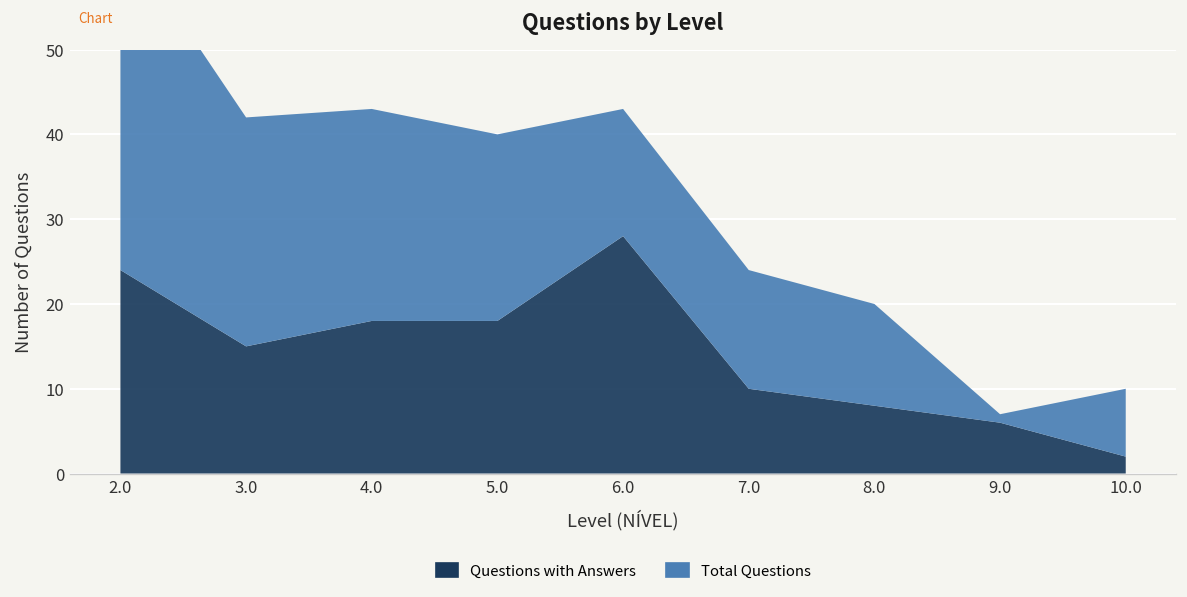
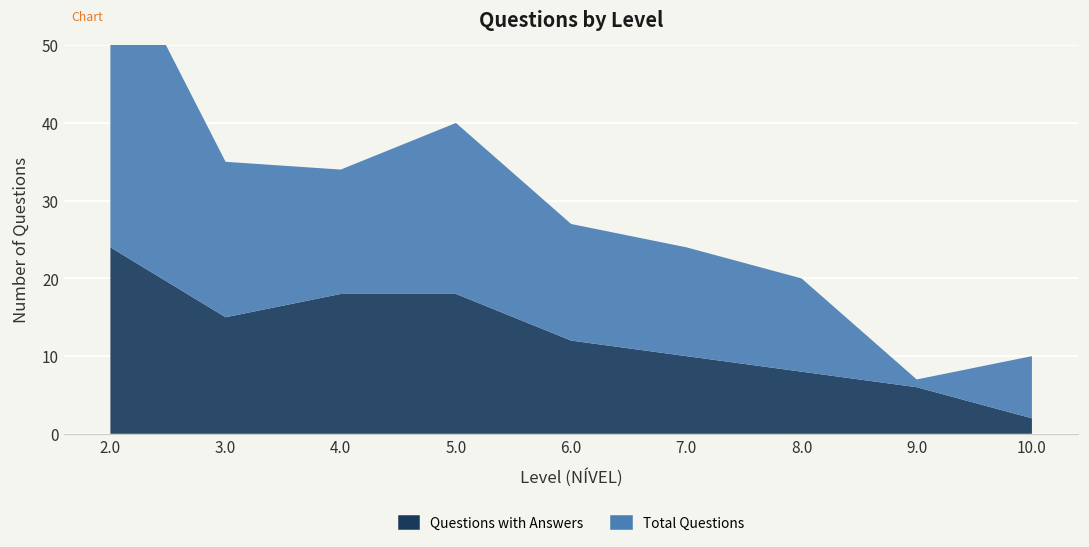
  {
    "Questions with Answers": {
      "2.0": 24,
      "3.0": 15,
      "4.0": 18,
      "5.0": 18,
-     "6.0": 28,
+     "6.0": 12,
      "7.0": 10,
      "8.0": 8,
      "9.0": 6,
      "10.0": 2
    },
    "Total Questions": {
-     "3.0": 27,
-     "4.0": 25,
+     "3.0": 20,
+     "4.0": 16,
      "5.0": 22,
      "6.0": 15,
      "7.0": 14,
      "8.0": 12,
      "9.0": 1,
      "10.0": 8
    }
  }
